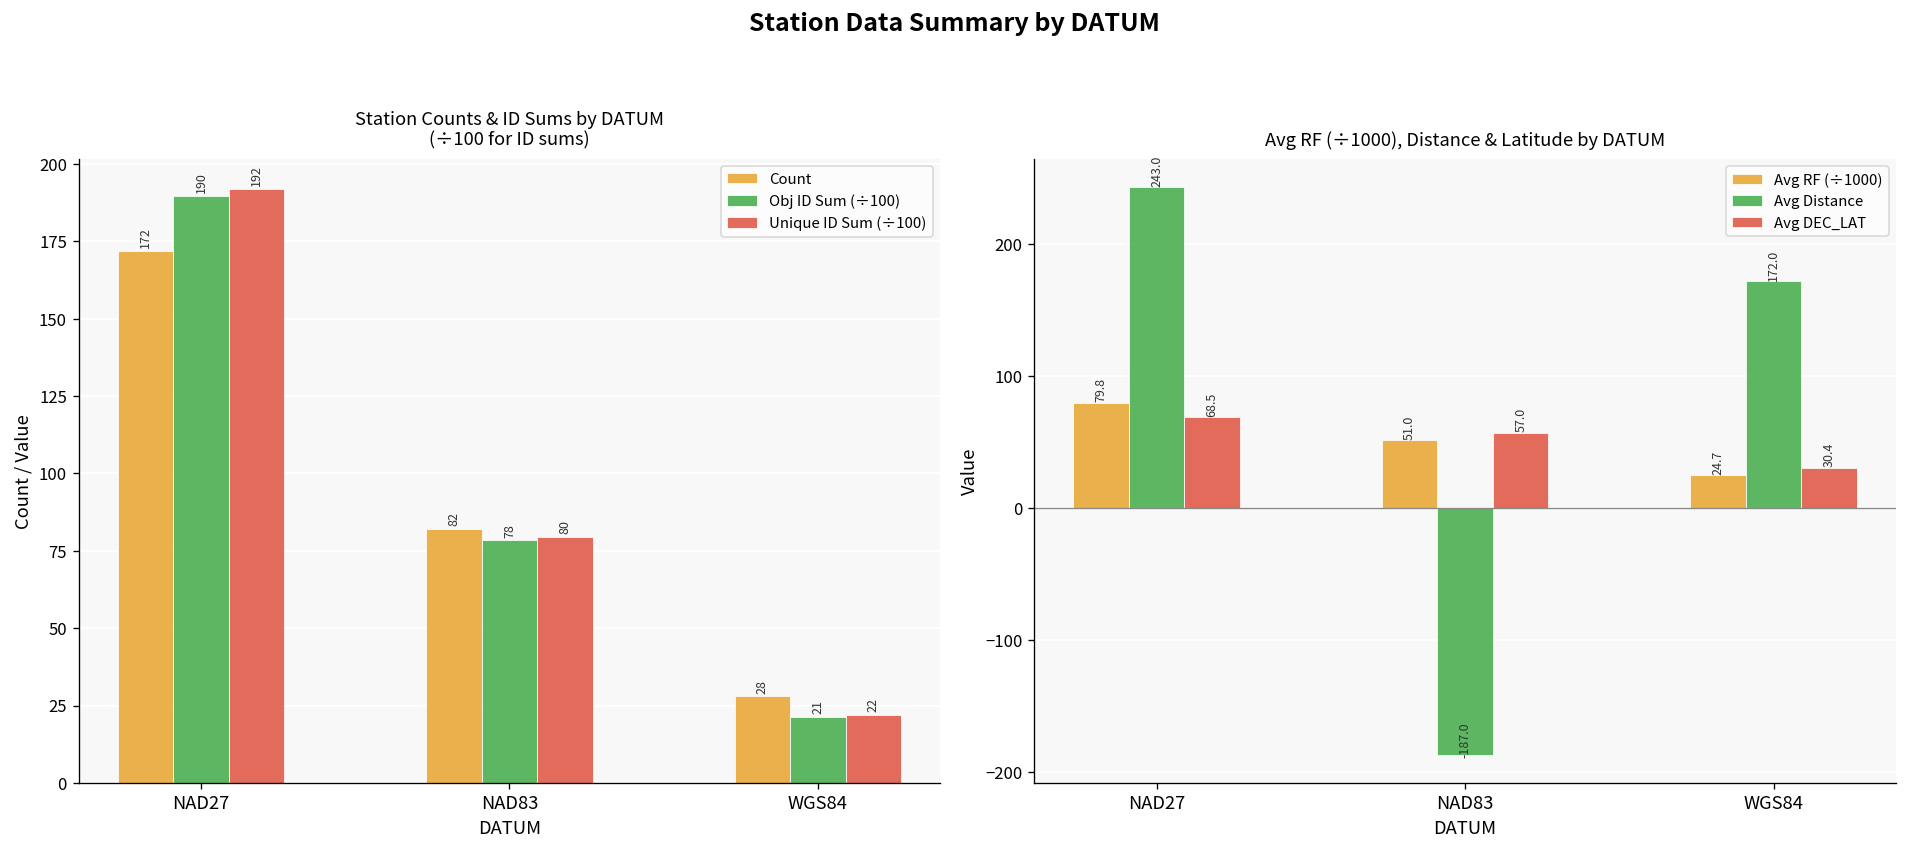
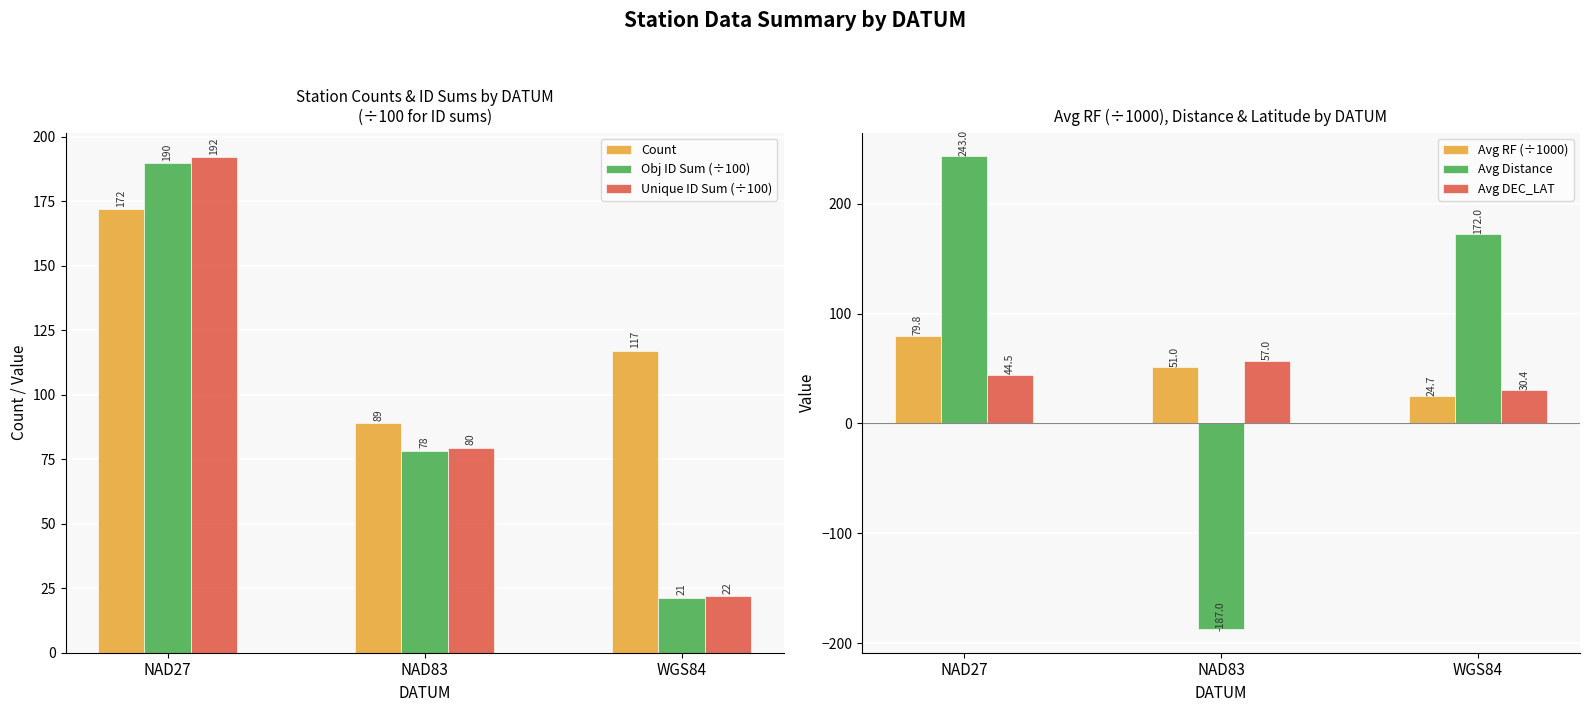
  {
    "Station Counts & ID Sums by DATUM (÷100 for ID sums)": {
      "Count": {
        "NAD27": 172,
-       "NAD83": 82,
-       "WGS84": 28
+       "NAD83": 89,
+       "WGS84": 117
      },
      "Obj ID Sum (÷100)": {
        "NAD27": 190,
        "NAD83": 78,
        "WGS84": 21
      },
      "Unique ID Sum (÷100)": {
        "NAD27": 192,
        "NAD83": 80,
        "WGS84": 22
      }
    },
    "Avg RF (÷1000), Distance & Latitude by DATUM": {
      "Avg RF (÷1000)": {
        "NAD27": 79.8,
        "NAD83": 51.0,
        "WGS84": 24.7
      },
      "Avg Distance": {
        "NAD27": 243.0,
        "NAD83": -187.0,
        "WGS84": 172.0
      },
      "Avg DEC_LAT": {
-       "NAD27": 68.5,
+       "NAD27": 44.5,
        "NAD83": 57.0,
        "WGS84": 30.4
      }
    }
  }
